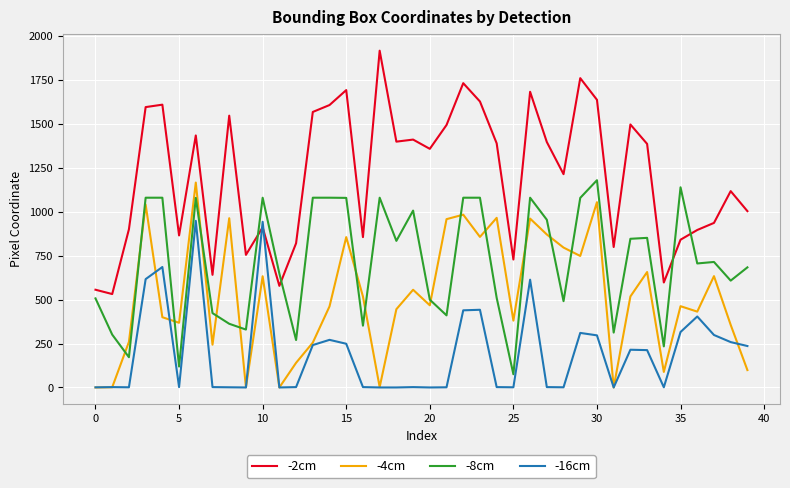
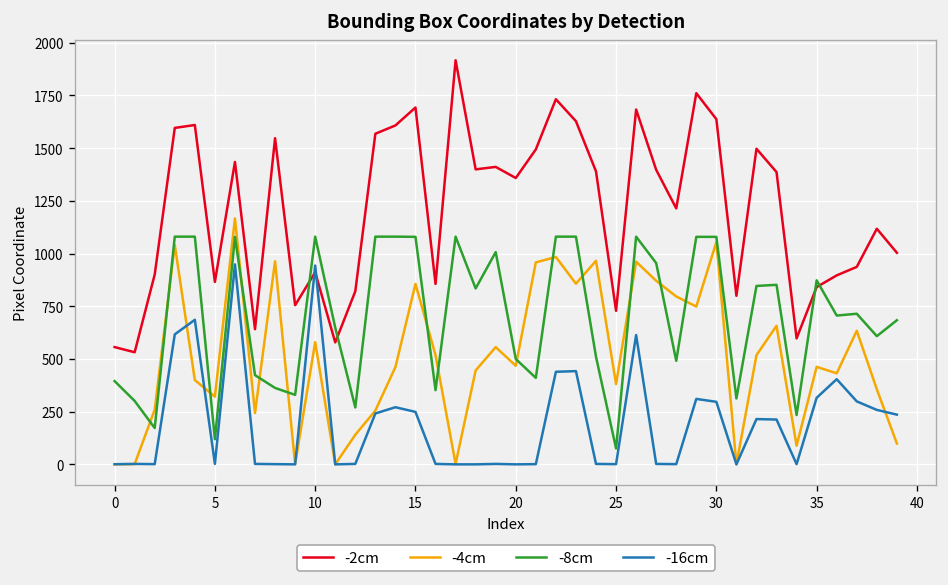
  {
    "-2cm": {
      "0": 560,
      "5": 870,
      "10": 910,
      "15": 1690,
      "20": 1360,
      "25": 730,
      "30": 1640,
      "35": 840
    },
    "-4cm": {
-     "5": 370,
-     "10": 630,
+     "5": 320,
+     "10": 580,
      "15": 860,
      "20": 470,
      "25": 380,
      "30": 1050,
      "35": 460
    },
    "-8cm": {
-     "0": 510,
+     "0": 390,
      "5": 120,
      "10": 1080,
      "15": 1080,
      "20": 500,
      "25": 80,
-     "30": 1180,
-     "35": 1140
+     "30": 1080,
+     "35": 870
    },
    "-16cm": {
      "5": 0,
      "10": 940,
      "15": 250,
      "20": 0,
      "25": 0,
      "30": 300,
      "35": 320
    }
  }
